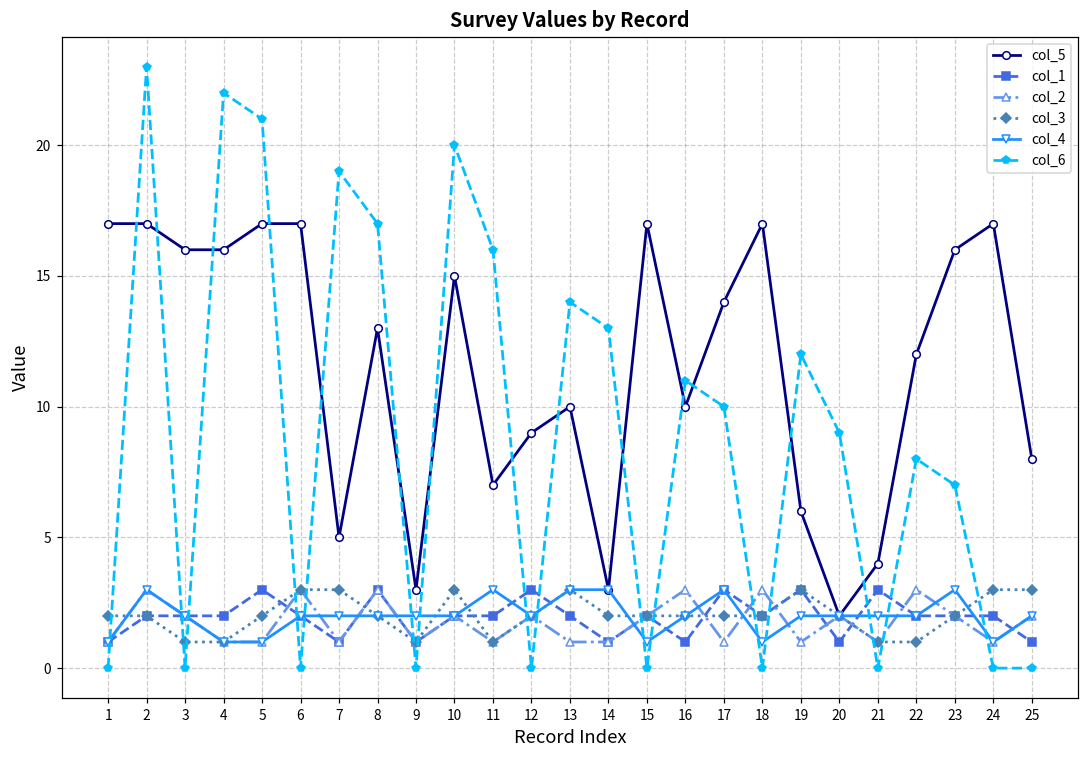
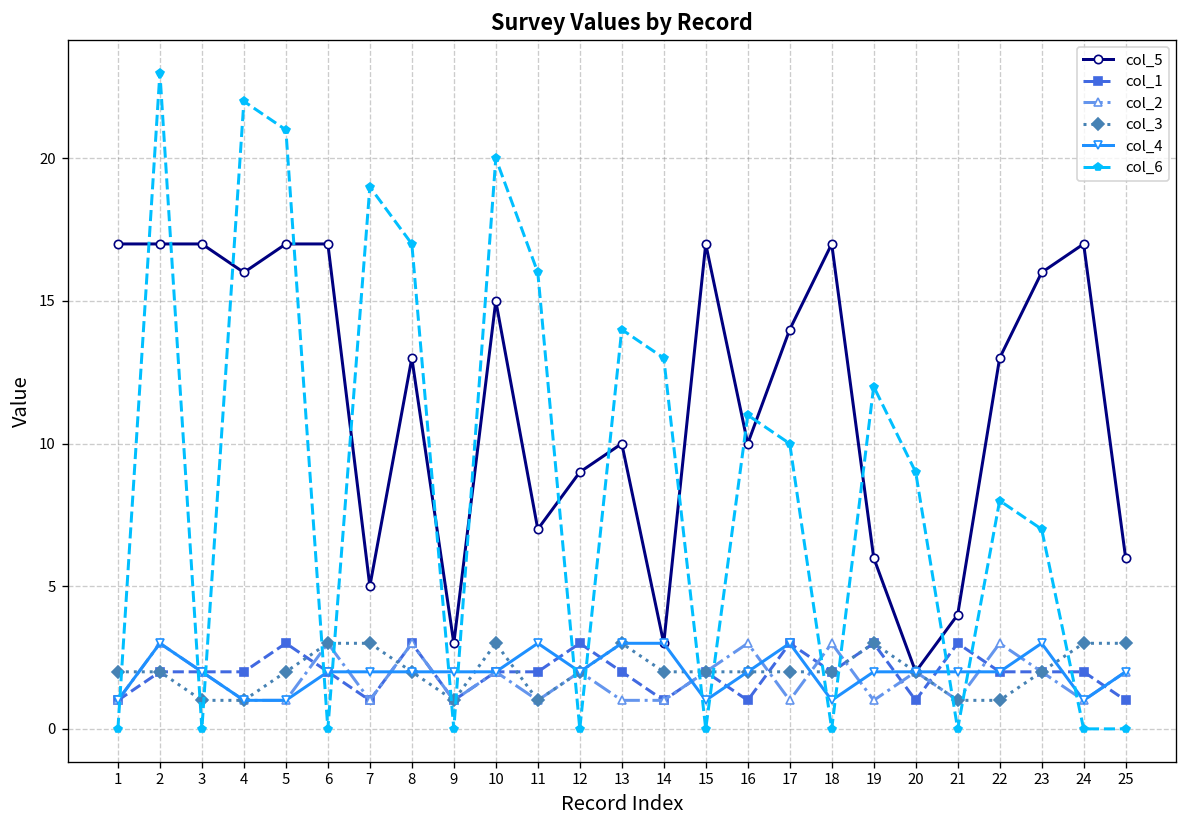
  {
    "col_5": {
      "1": 17,
      "2": 17,
-     "3": 16,
+     "3": 17,
      "4": 16,
      "5": 17,
      "6": 17,
      "7": 5,
      "8": 13,
      "9": 3,
      "10": 15,
      "11": 7,
      "12": 9,
      "13": 10,
      "15": 17,
      "16": 10,
      "17": 14,
      "18": 17,
      "19": 6,
      "21": 4,
-     "22": 12,
+     "22": 13,
      "23": 16,
      "24": 17,
-     "25": 8
+     "25": 6
    }
  }
